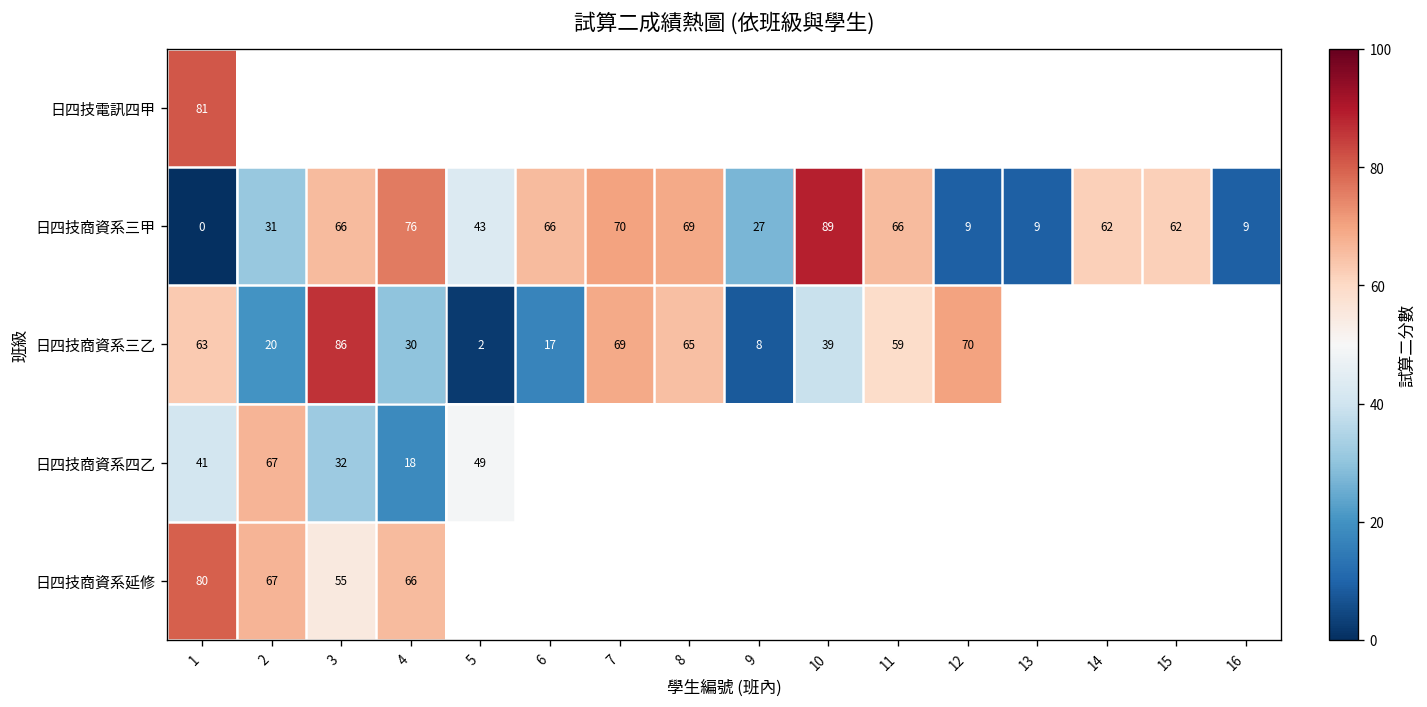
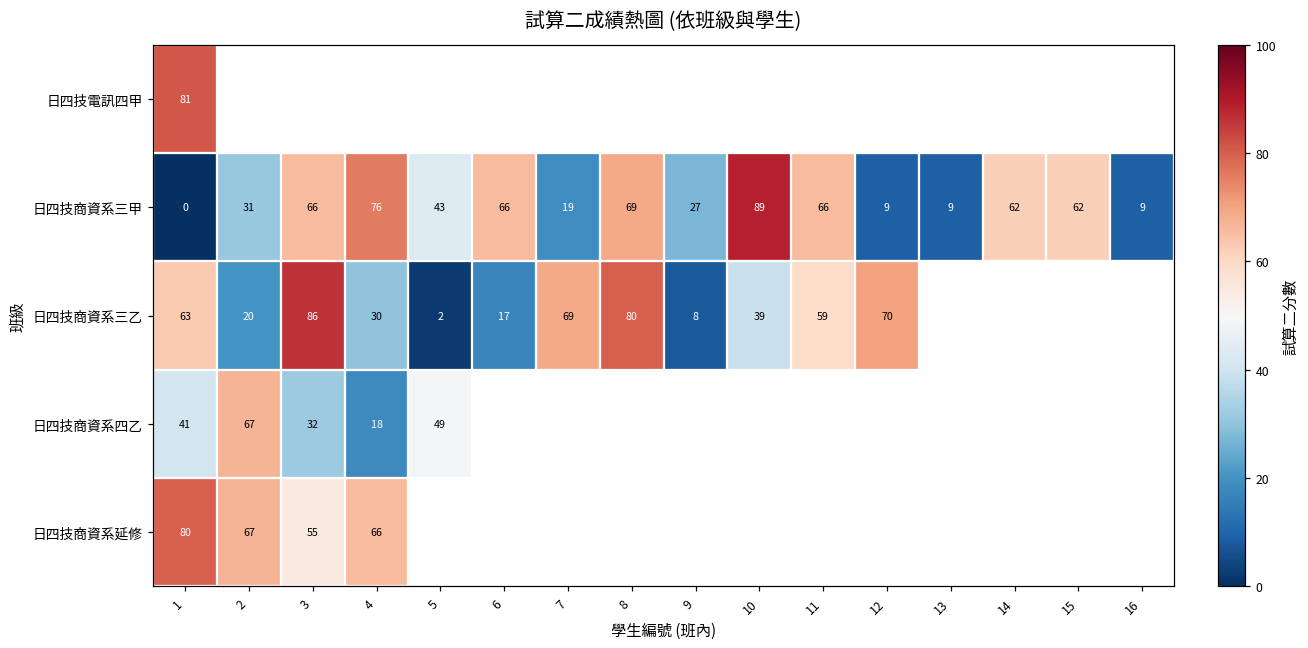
  {
    "日四技電訊四甲": {
      "1": 81
    },
    "日四技商資系三甲": {
      "1": 0,
      "2": 31,
      "3": 66,
      "4": 76,
      "5": 43,
      "6": 66,
-     "7": 70,
+     "7": 19,
      "8": 69,
      "9": 27,
      "10": 89,
      "11": 66,
      "12": 9,
      "13": 9,
      "14": 62,
      "15": 62,
      "16": 9
    },
    "日四技商資系三乙": {
      "1": 63,
      "2": 20,
      "3": 86,
      "4": 30,
      "5": 2,
      "6": 17,
      "7": 69,
-     "8": 65,
+     "8": 80,
      "9": 8,
      "10": 39,
      "11": 59,
      "12": 70
    },
    "日四技商資系四乙": {
      "1": 41,
      "2": 67,
      "3": 32,
      "4": 18,
      "5": 49
    },
    "日四技商資系延修": {
      "1": 80,
      "2": 67,
      "3": 55,
      "4": 66
    }
  }
